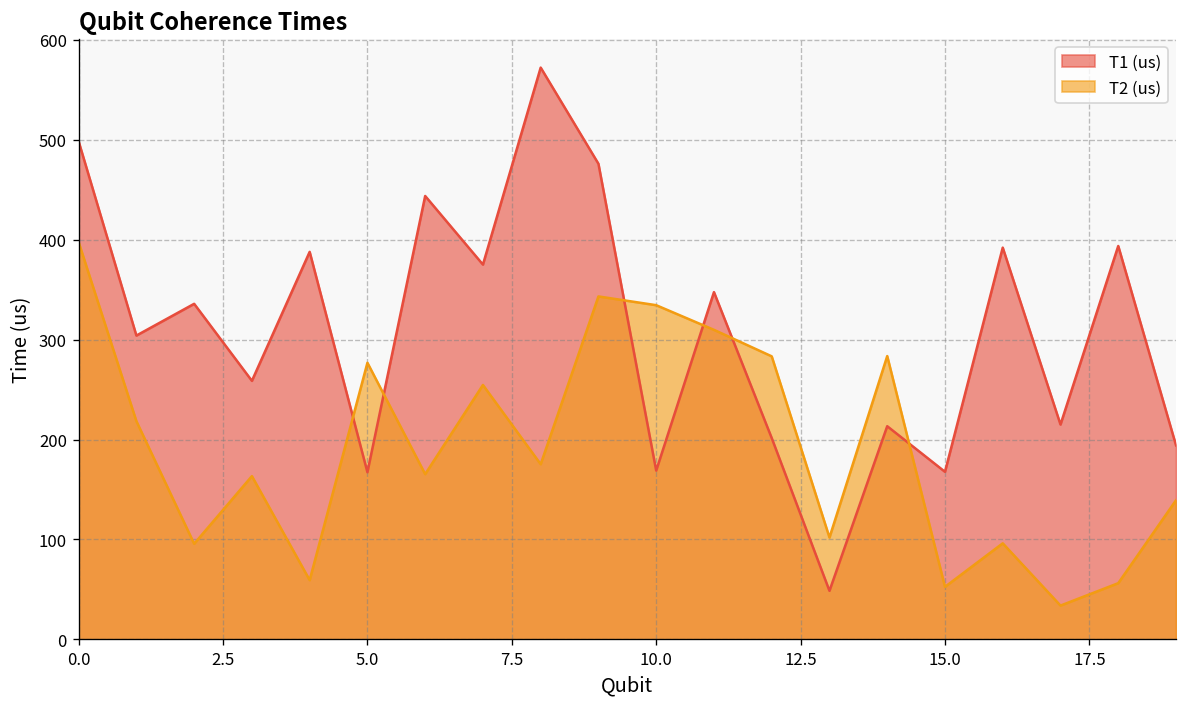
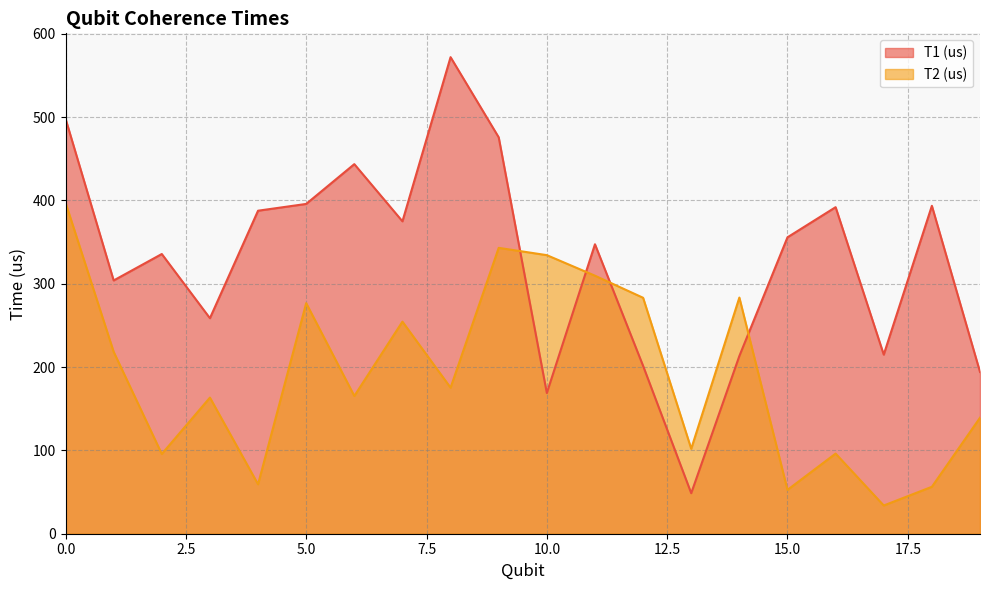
  {
    "T1 (us)": {
      "0.0": 500,
-     "5.0": 170,
+     "5.0": 400,
      "10.0": 170,
-     "15.0": 170
+     "15.0": 360
    },
    "T2 (us)": {
      "0.0": 400,
      "5.0": 280,
      "10.0": 330,
      "15.0": 50
    }
  }
